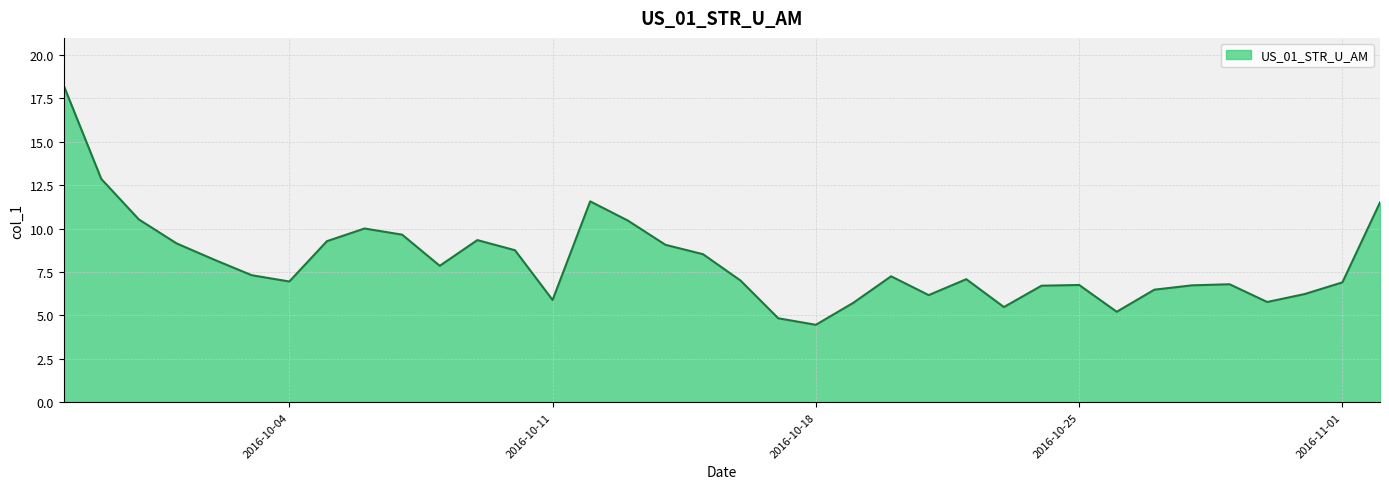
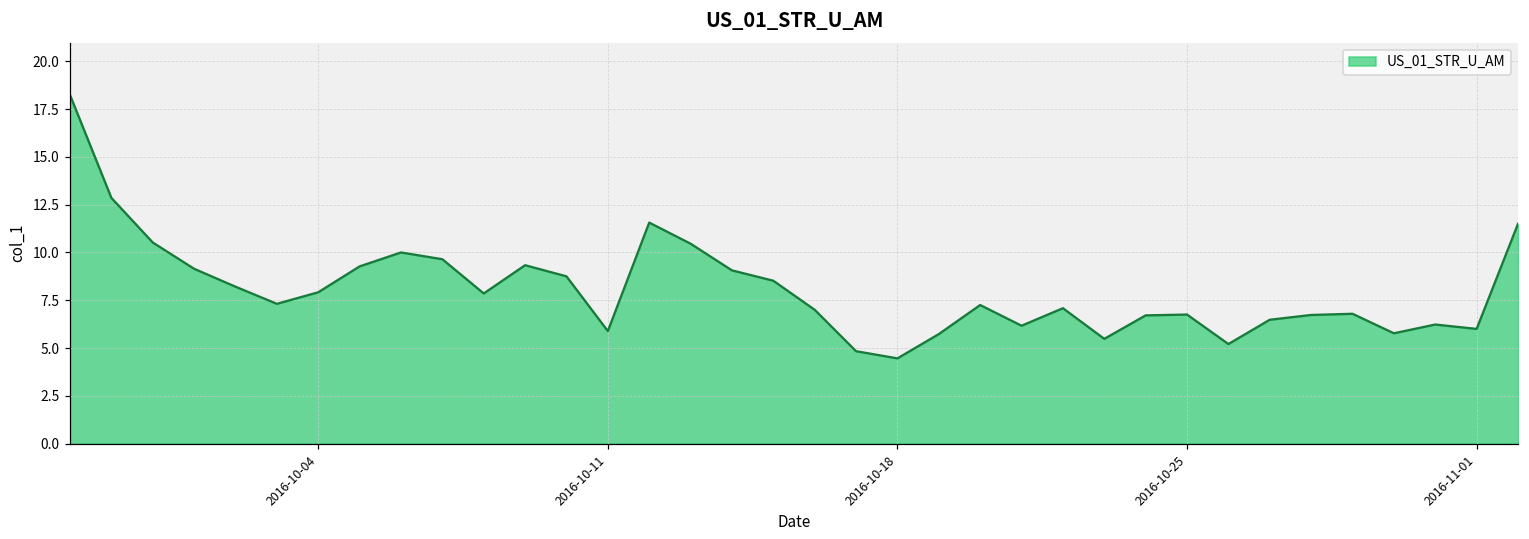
  {
-   "2016-10-04": 6.9,
+   "2016-10-04": 7.9,
    "2016-10-11": 5.9,
    "2016-10-18": 4.5,
    "2016-10-25": 6.8,
-   "2016-11-01": 6.9
+   "2016-11-01": 6.0
  }
